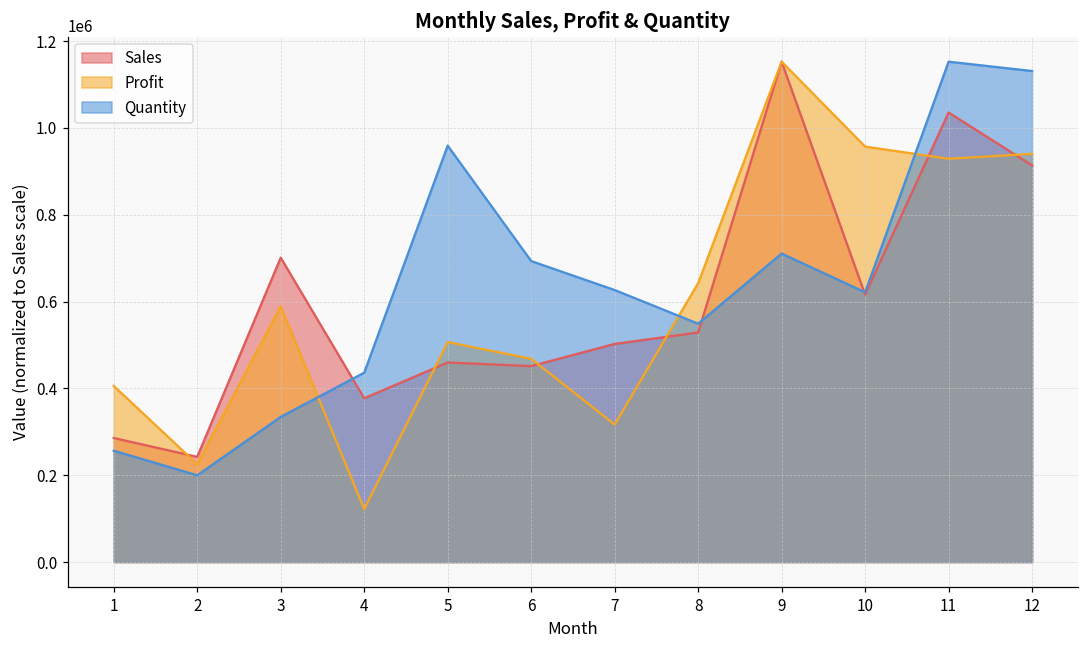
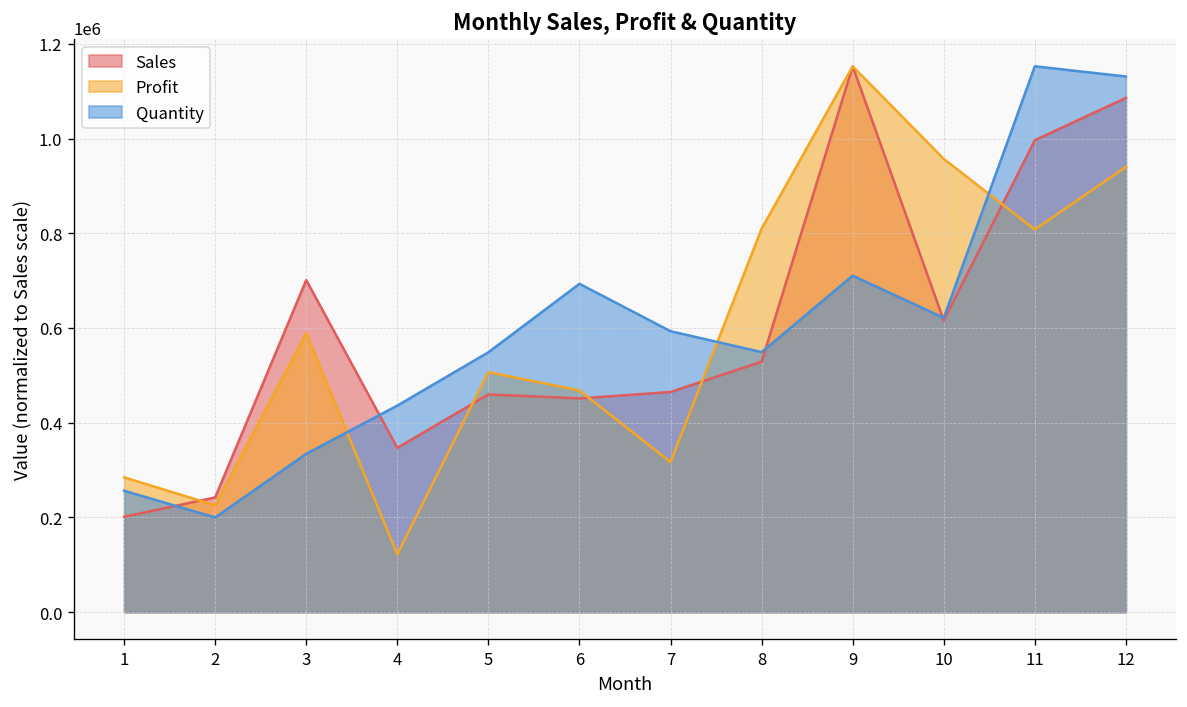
  {
    "Sales": {
-     "1": 290000,
+     "1": 200000,
      "2": 240000,
      "3": 700000,
-     "4": 380000,
+     "4": 350000,
      "5": 460000,
      "6": 450000,
-     "7": 500000,
+     "7": 460000,
      "8": 530000,
-     "11": 1040000,
-     "12": 910000
+     "11": 1000000,
+     "12": 1090000
    },
    "Profit": {
-     "1": 410000,
+     "1": 280000,
      "2": 230000,
      "3": 590000,
      "4": 120000,
      "5": 510000,
      "6": 470000,
      "7": 320000,
-     "8": 640000,
+     "8": 810000,
      "10": 960000,
-     "11": 930000,
+     "11": 810000,
      "12": 940000
    },
    "Quantity": {
      "1": 260000,
      "2": 200000,
      "3": 330000,
      "4": 440000,
-     "5": 960000,
+     "5": 550000,
      "6": 690000,
-     "7": 630000,
+     "7": 590000,
      "8": 550000,
      "9": 710000,
      "11": 1150000,
      "12": 1130000
    }
  }
